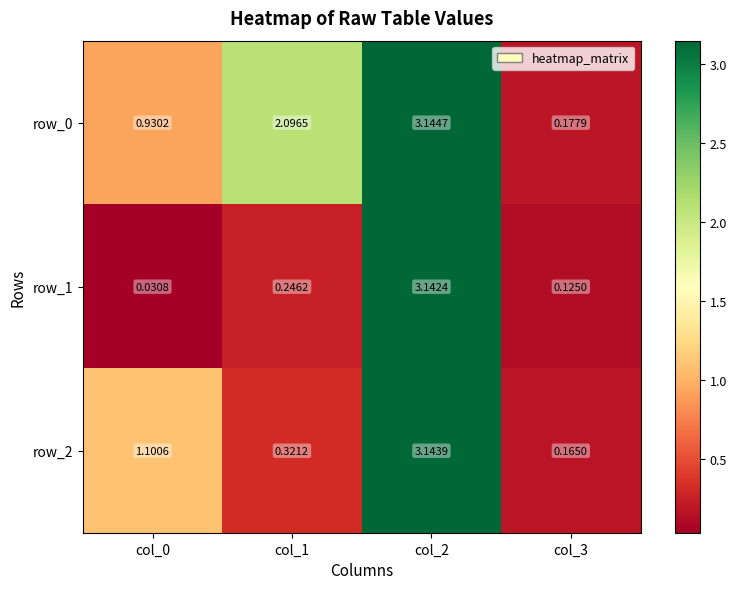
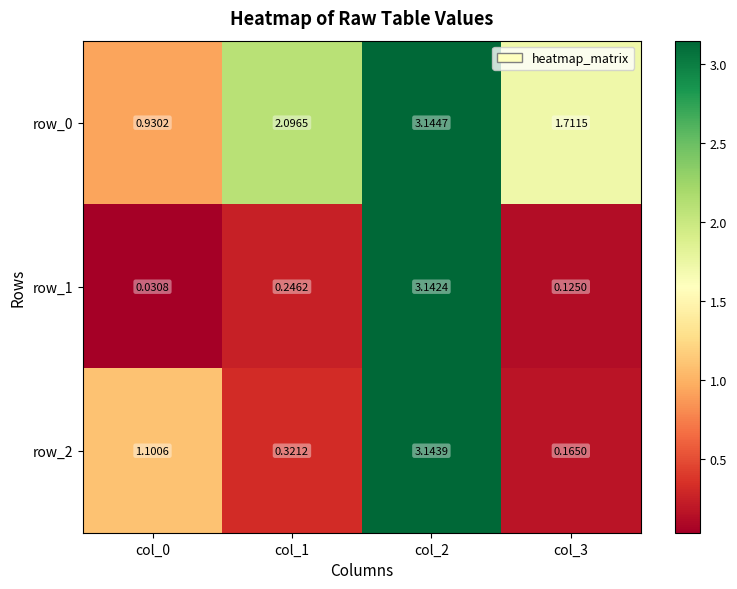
  {
    "row_0": {
-     "col_3": 0.1779
+     "col_3": 1.7115
    }
  }
